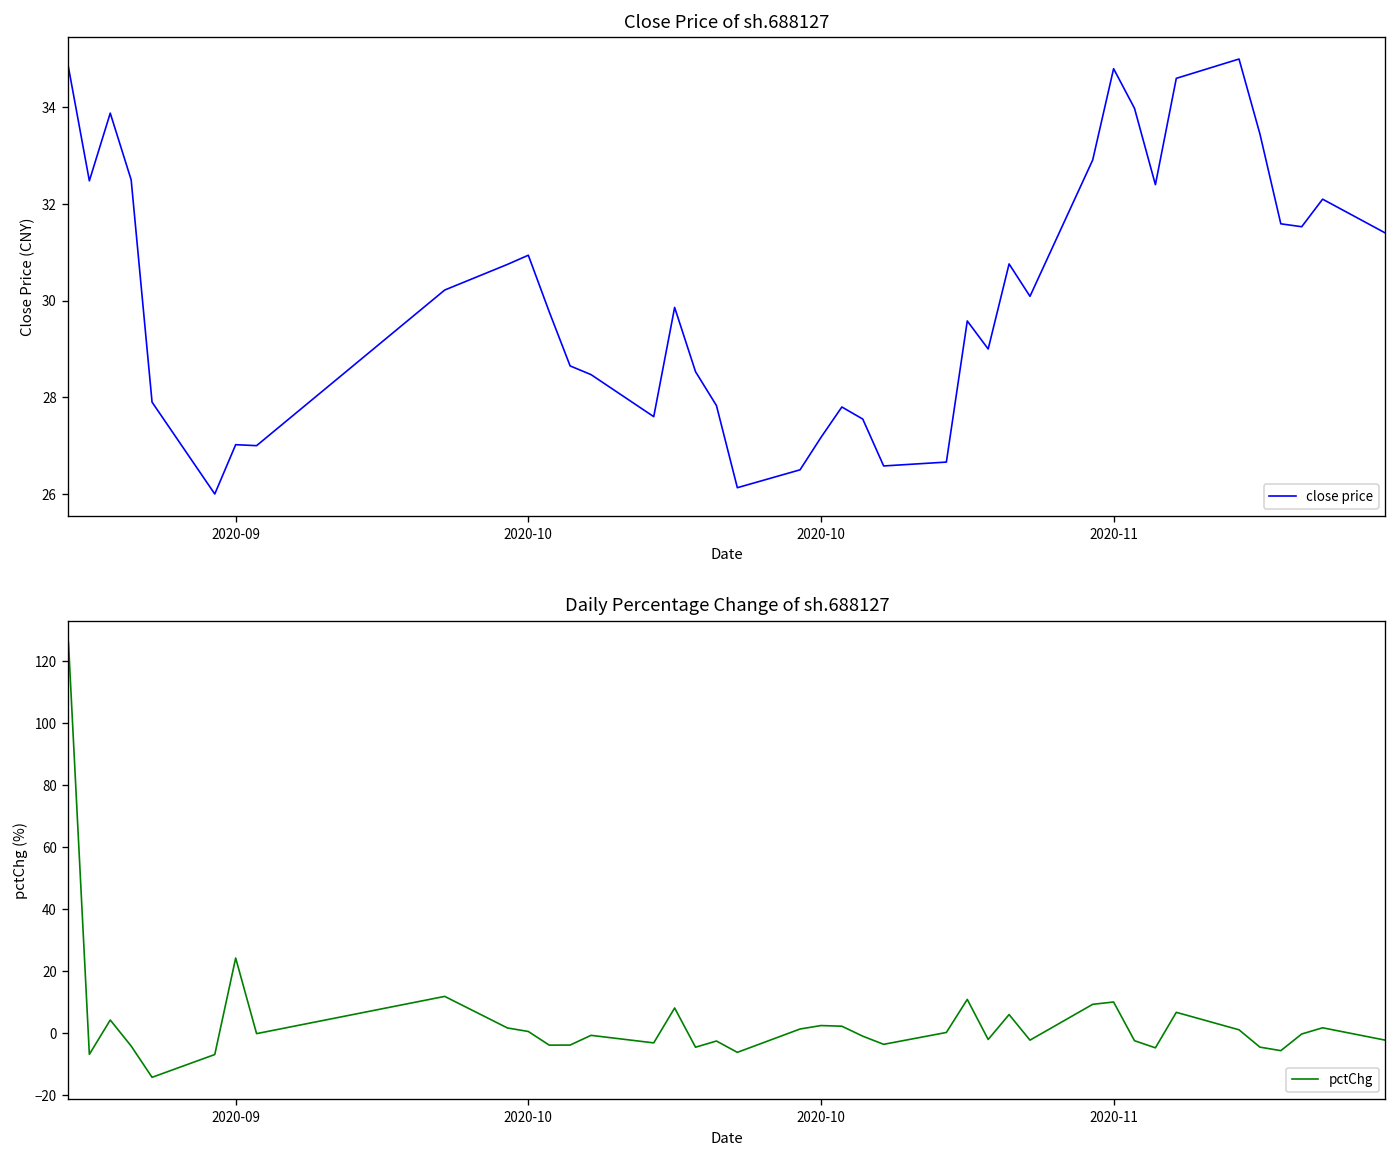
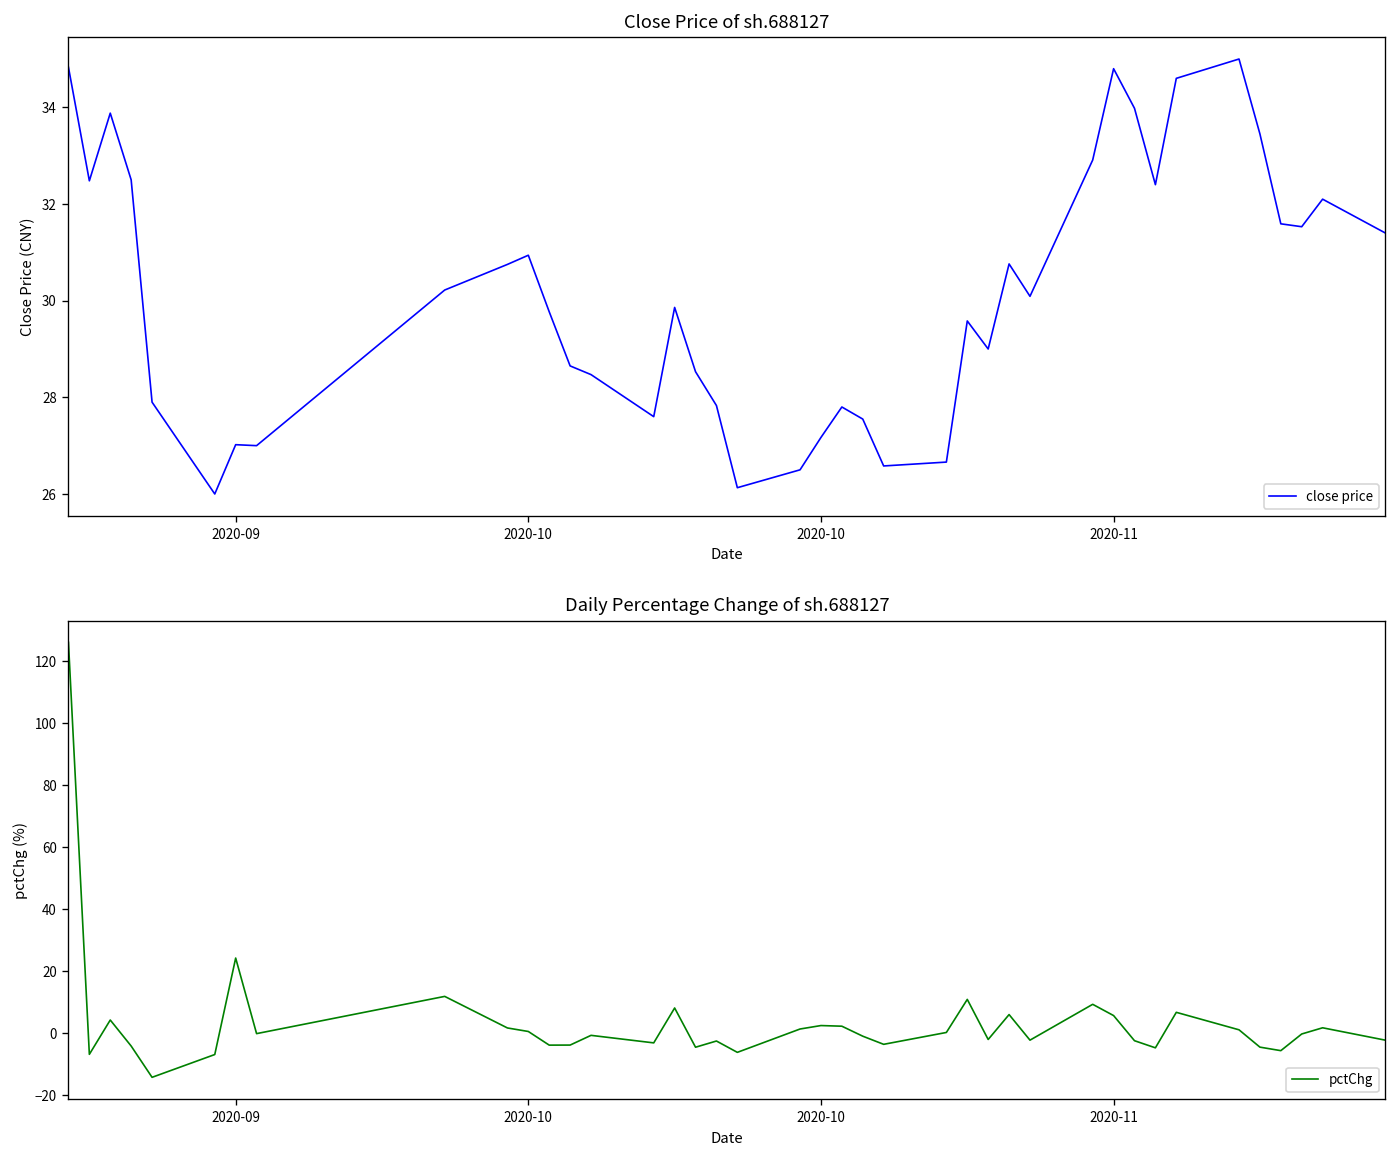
  {
    "Close Price of sh.688127": {
      "2020-09": 27.0,
      "2020-11": 34.8
    },
    "Daily Percentage Change of sh.688127": {
      "2020-09": 24,
-     "2020-11": 10
+     "2020-11": 6
    }
  }
